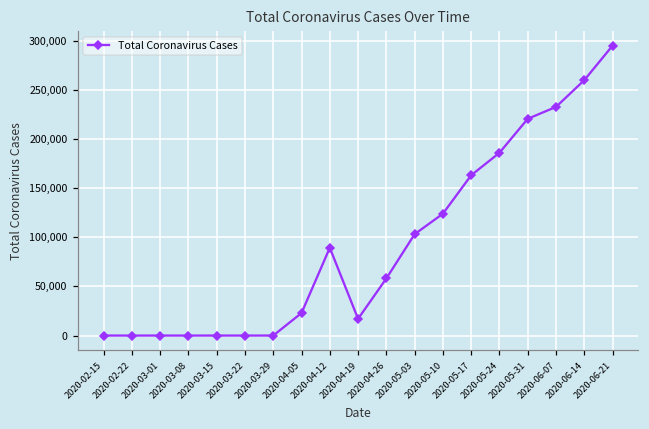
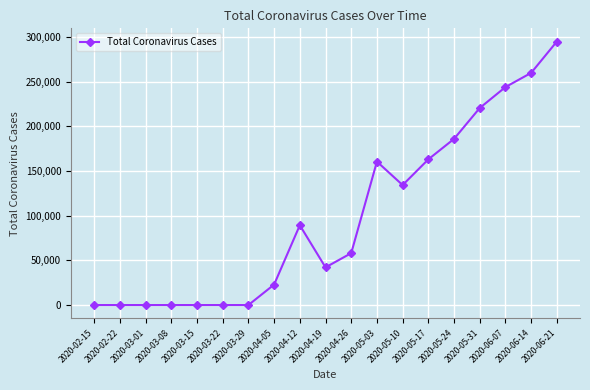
  {
    "2020-02-15": "0",
    "2020-02-22": "0",
    "2020-03-01": "0",
    "2020-03-08": "0",
    "2020-03-15": "0",
    "2020-03-22": "0",
    "2020-03-29": "0",
    "2020-04-05": "20,000",
    "2020-04-12": "90,000",
-   "2020-04-19": "20,000",
+   "2020-04-19": "40,000",
    "2020-04-26": "60,000",
-   "2020-05-03": "100,000",
-   "2020-05-10": "120,000",
+   "2020-05-03": "160,000",
+   "2020-05-10": "130,000",
    "2020-05-17": "160,000",
    "2020-05-24": "190,000",
    "2020-05-31": "220,000",
-   "2020-06-07": "230,000",
+   "2020-06-07": "240,000",
    "2020-06-14": "260,000",
    "2020-06-21": "300,000"
  }
